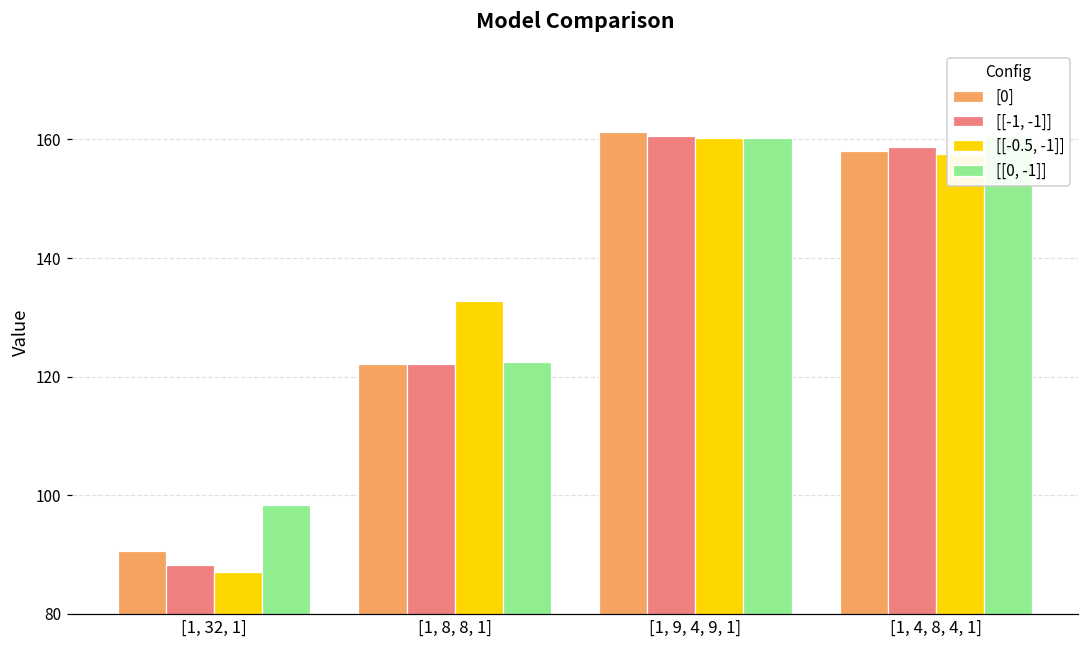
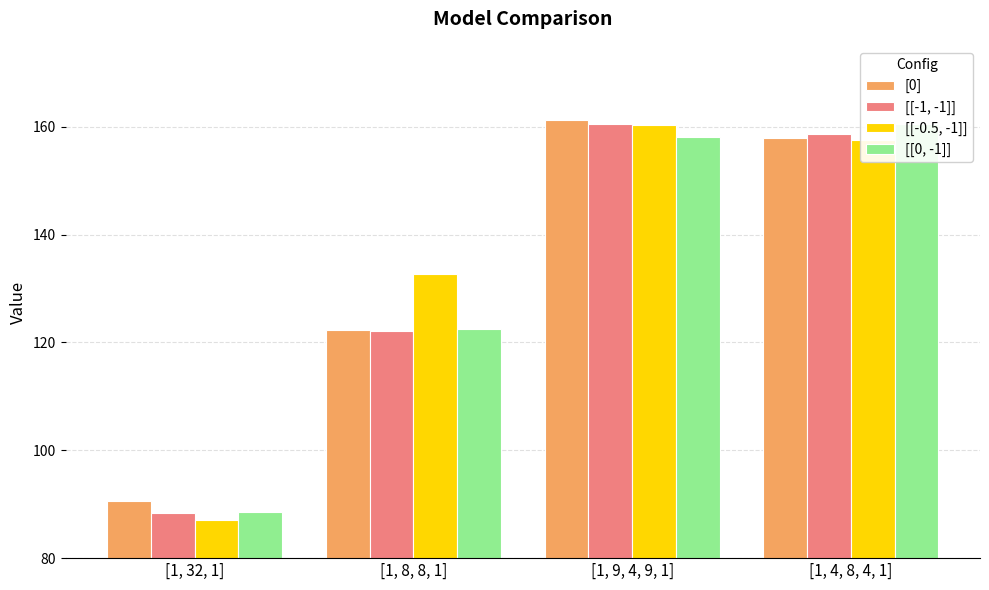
  {
    "[[-0.5, -1]]": {
      "[1, 32, 1]": 87,
      "[1, 8, 8, 1]": 133,
      "[1, 9, 4, 9, 1]": 160
    },
    "[[0, -1]]": {
-     "[1, 32, 1]": 98,
+     "[1, 32, 1]": 88,
      "[1, 8, 8, 1]": 122,
-     "[1, 9, 4, 9, 1]": 160
+     "[1, 9, 4, 9, 1]": 158
    }
  }
